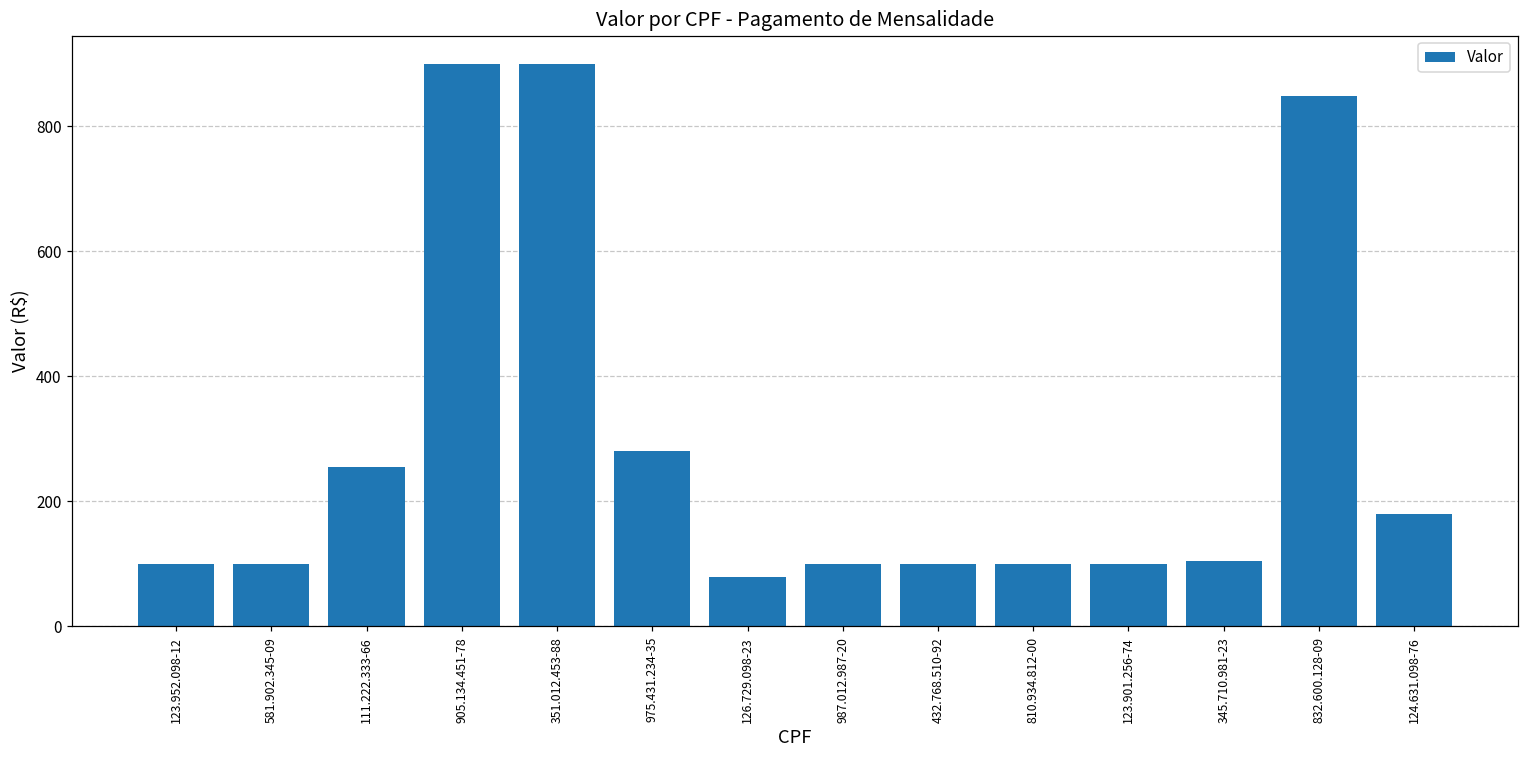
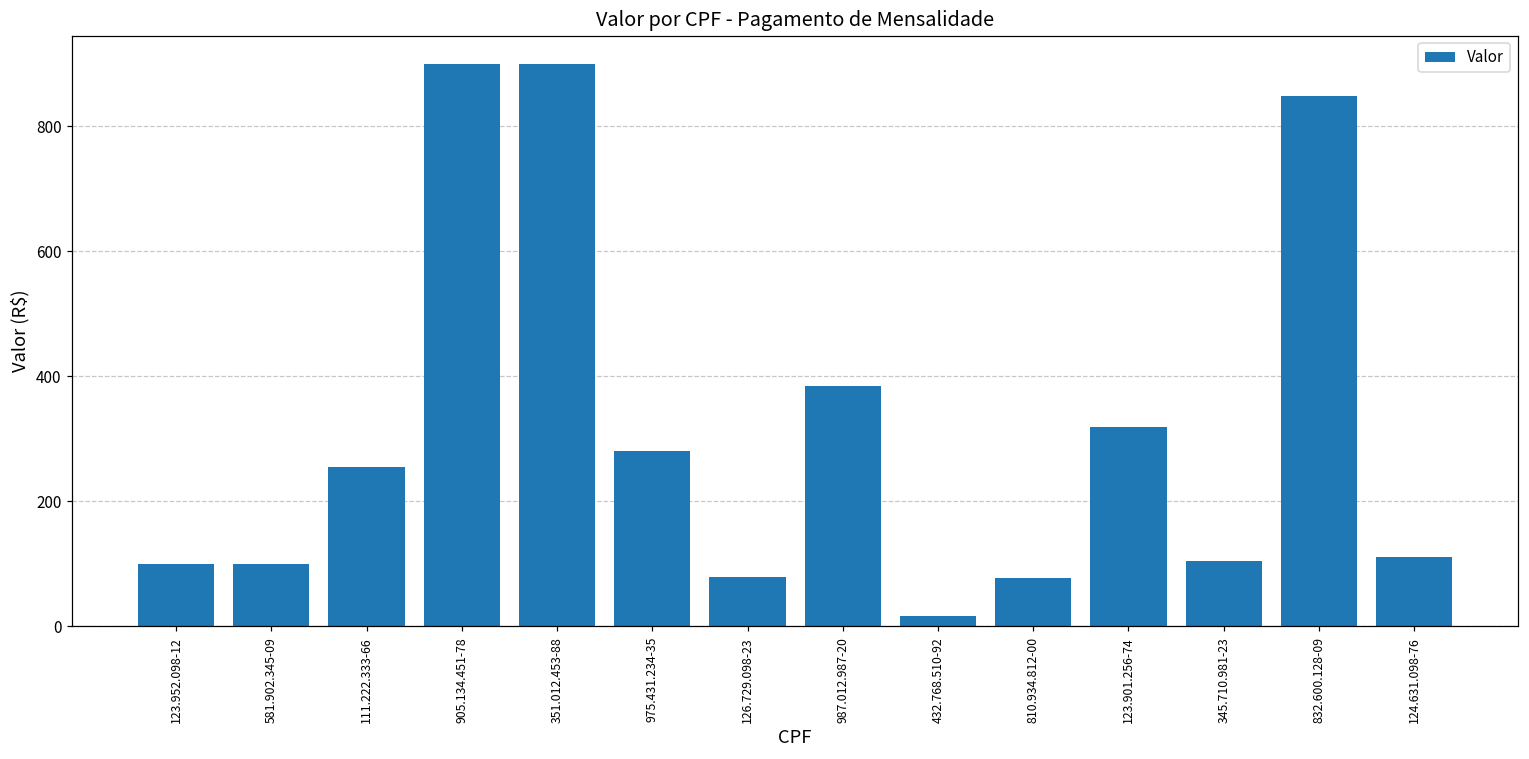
  {
    "123.952.098-12": 100,
    "581.902.345-09": 100,
    "111.222.333-66": 260,
    "905.134.451-78": 900,
    "351.012.453-88": 900,
    "975.431.234-35": 280,
    "126.729.098-23": 80,
-   "987.012.987-20": 100,
-   "432.768.510-92": 100,
-   "810.934.812-00": 100,
-   "123.901.256-74": 100,
+   "987.012.987-20": 390,
+   "432.768.510-92": 20,
+   "810.934.812-00": 80,
+   "123.901.256-74": 320,
    "345.710.981-23": 110,
    "832.600.128-09": 850,
-   "124.631.098-76": 180
+   "124.631.098-76": 110
  }
